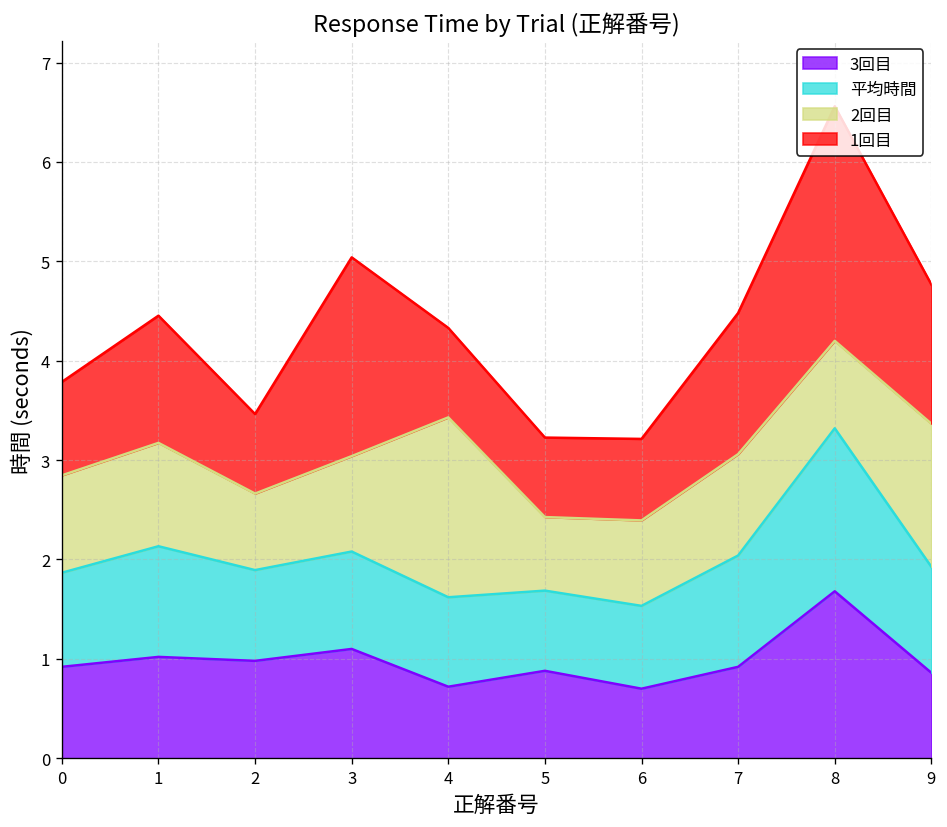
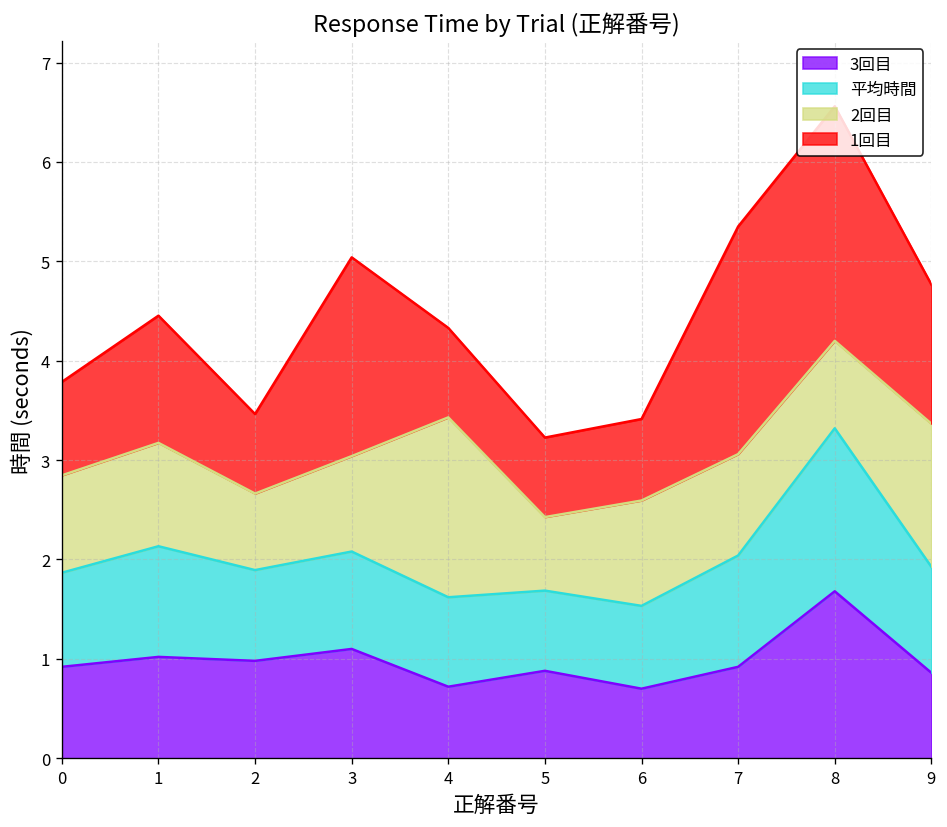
  {
    "3回目": {
      "0": 0.9,
      "1": 1.0,
      "2": 1.0,
      "3": 1.1,
      "4": 0.7,
      "5": 0.9,
      "6": 0.7,
      "7": 0.9,
      "8": 1.7,
      "9": 0.9
    },
    "平均時間": {
      "0": 0.9,
      "1": 1.1,
      "2": 0.9,
      "3": 1.0,
      "4": 0.9,
      "5": 0.8,
      "6": 0.8,
      "7": 1.1,
      "8": 1.6,
      "9": 1.1
    },
    "2回目": {
      "0": 1.0,
      "1": 1.0,
      "2": 0.8,
      "3": 1.0,
      "4": 1.8,
      "5": 0.7,
-     "6": 0.9,
+     "6": 1.1,
      "7": 1.0,
      "8": 0.9,
      "9": 1.4
    },
    "1回目": {
      "0": 0.9,
      "1": 1.3,
      "2": 0.8,
      "3": 2.0,
      "4": 0.9,
      "5": 0.8,
      "6": 0.8,
-     "7": 1.4,
+     "7": 2.3,
      "9": 1.4
    }
  }
